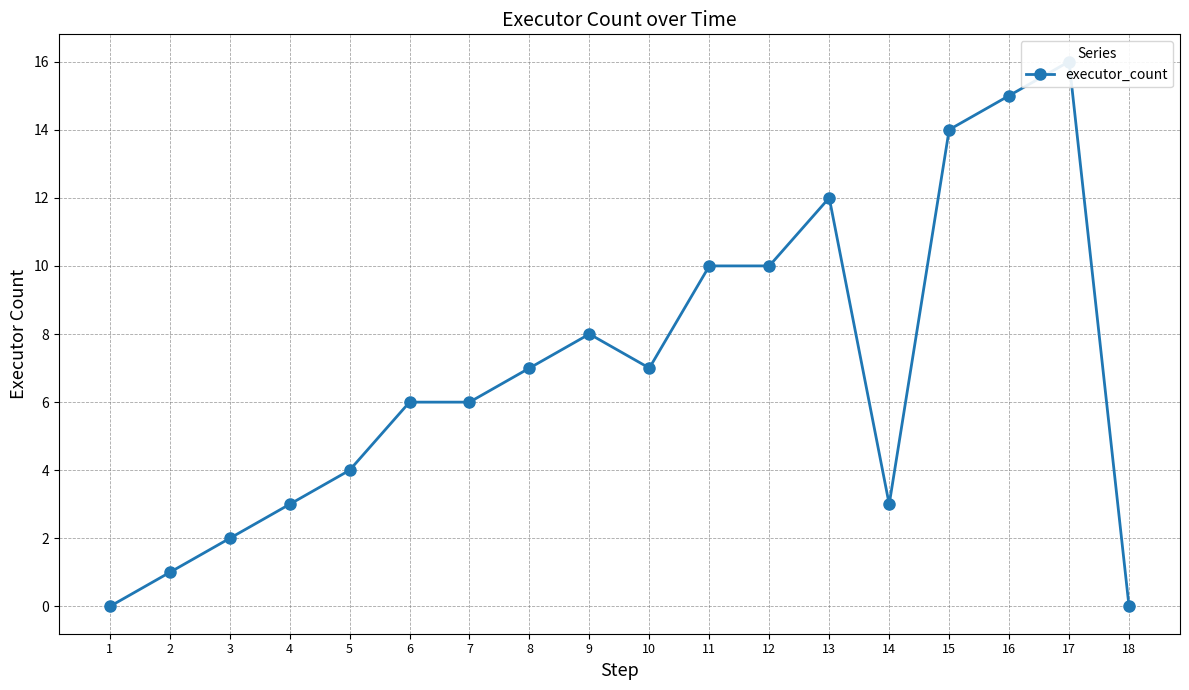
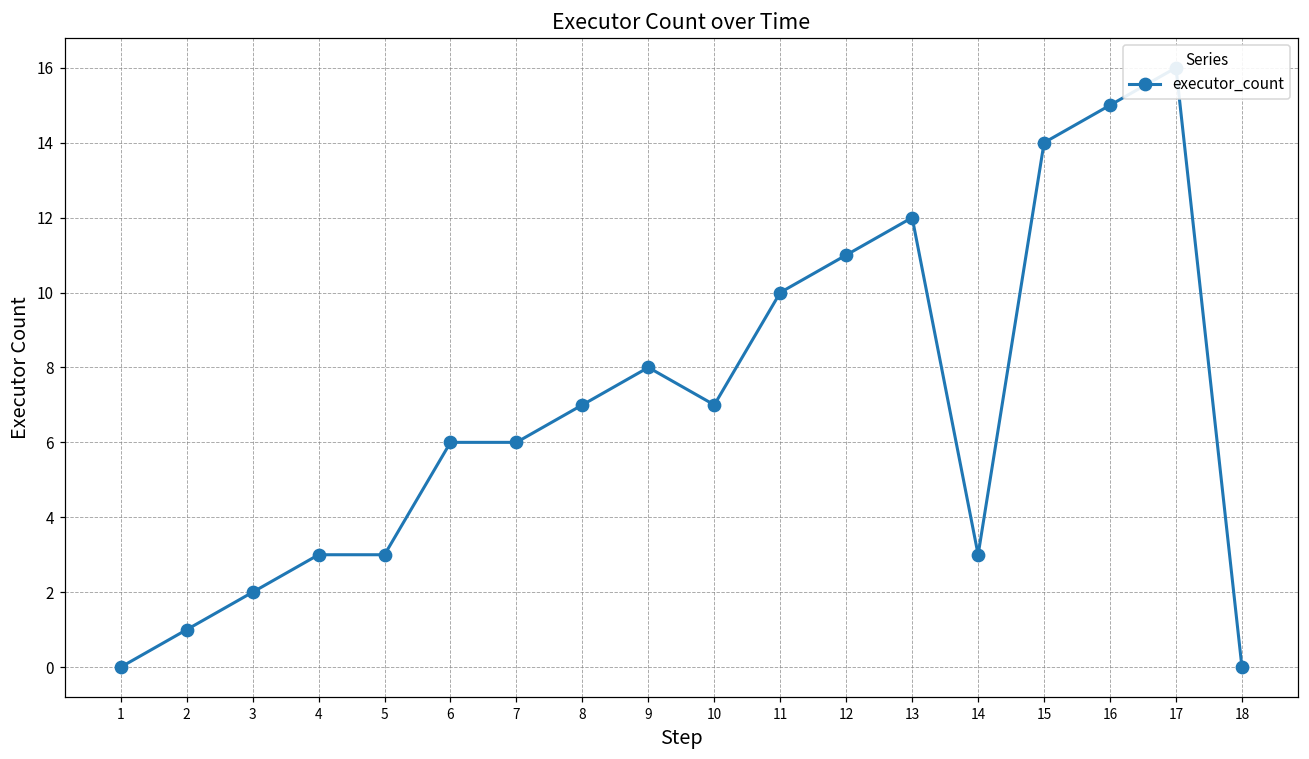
  {
    "1": 0,
    "2": 1,
    "3": 2,
    "4": 3,
-   "5": 4,
+   "5": 3,
    "6": 6,
    "7": 6,
    "8": 7,
    "9": 8,
    "10": 7,
    "11": 10,
-   "12": 10,
+   "12": 11,
    "13": 12,
    "14": 3,
    "15": 14,
    "16": 15,
    "18": 0
  }
